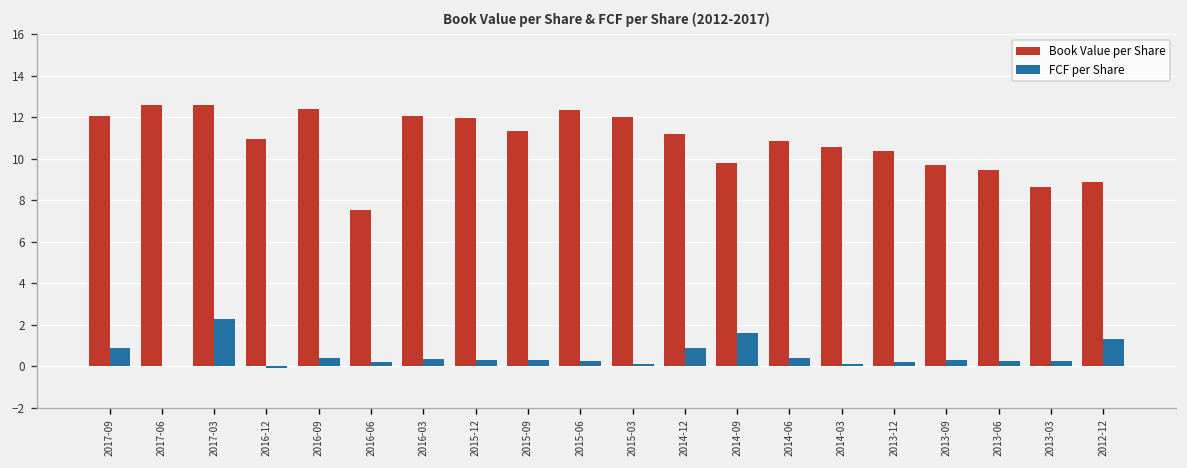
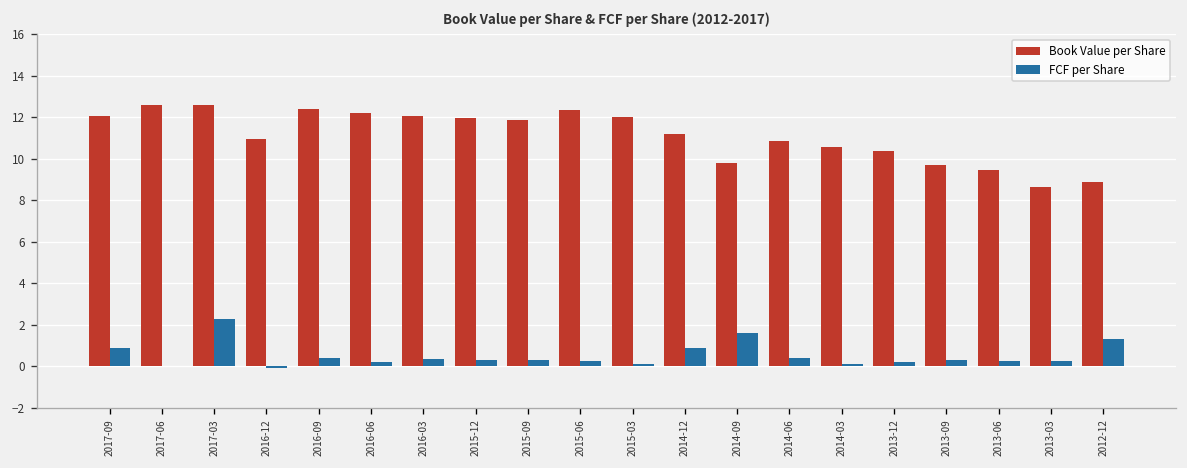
  {
    "Book Value per Share": {
      "2017-09": 12.1,
      "2017-06": 12.6,
      "2017-03": 12.6,
      "2016-12": 11.0,
      "2016-09": 12.4,
-     "2016-06": 7.5,
+     "2016-06": 12.2,
      "2016-03": 12.1,
      "2015-12": 12.0,
-     "2015-09": 11.3,
+     "2015-09": 11.9,
      "2015-06": 12.4,
      "2015-03": 12.0,
      "2014-12": 11.2,
      "2014-09": 9.8,
      "2014-06": 10.8,
      "2014-03": 10.5,
      "2013-12": 10.3,
      "2013-09": 9.7,
      "2013-06": 9.4,
      "2013-03": 8.6,
      "2012-12": 8.9
    },
    "FCF per Share": {
      "2017-09": 0.9,
      "2017-03": 2.3,
      "2016-09": 0.4,
      "2016-06": 0.2,
      "2016-03": 0.3,
      "2015-12": 0.3,
      "2015-09": 0.3,
      "2015-06": 0.3,
      "2014-12": 0.9,
      "2014-09": 1.6,
      "2014-06": 0.4,
      "2013-12": 0.2,
      "2013-09": 0.3,
      "2013-06": 0.2,
      "2013-03": 0.2,
      "2012-12": 1.3
    }
  }
